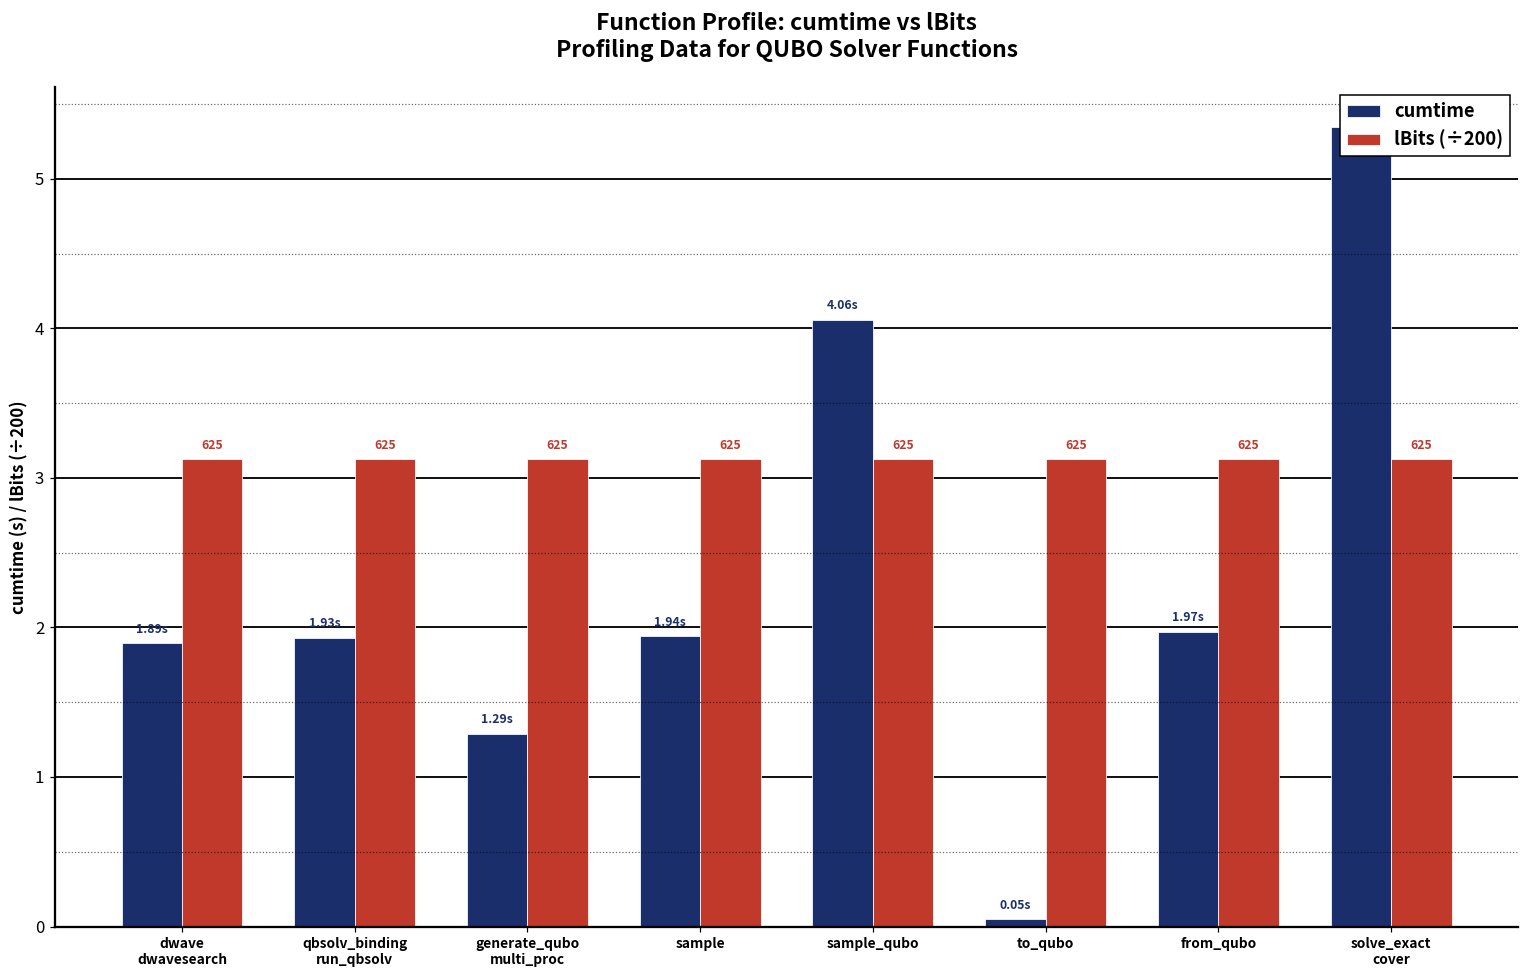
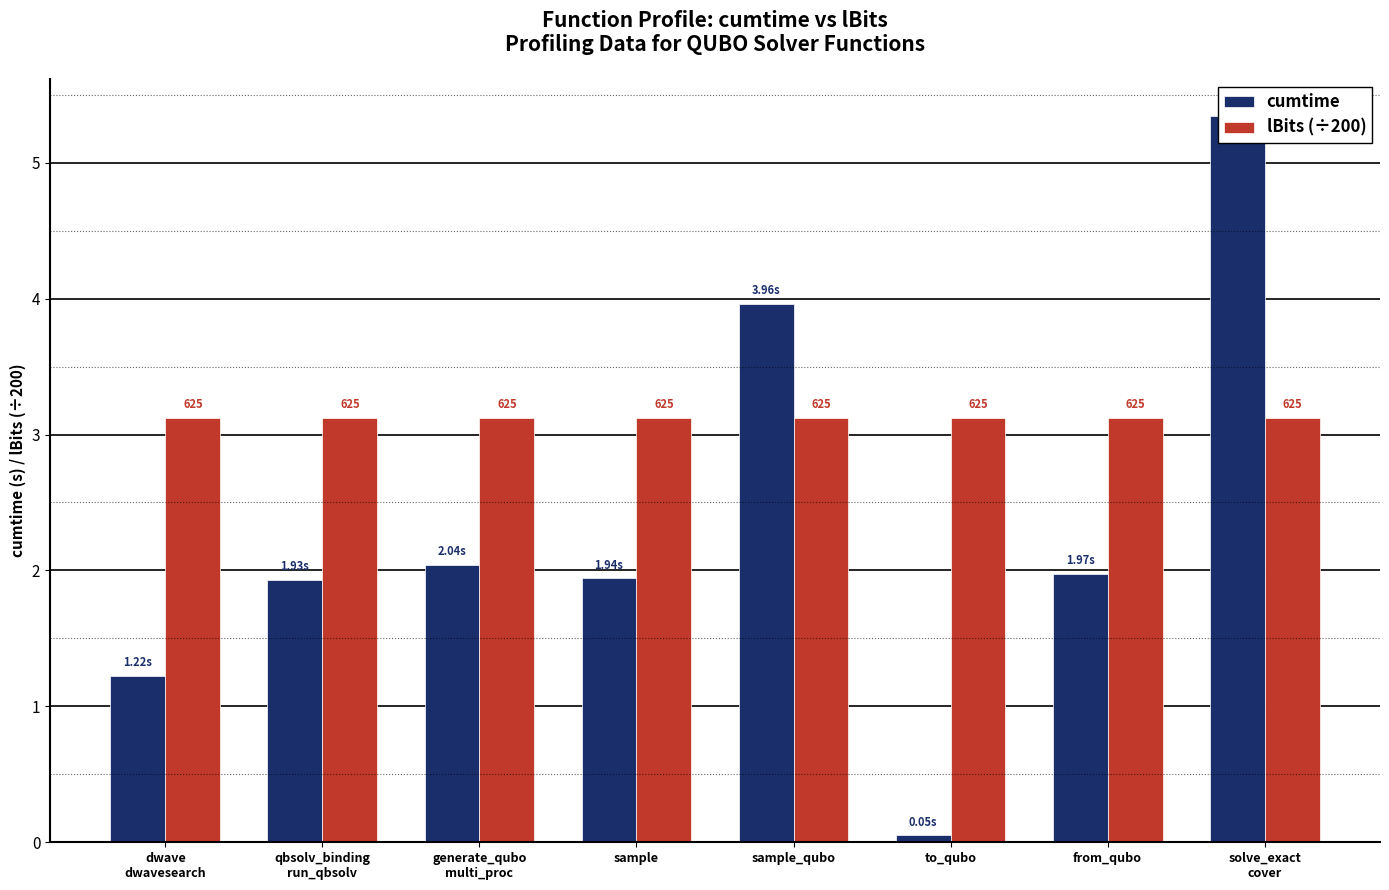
  {
    "cumtime": {
-     "dwave dwavesearch": "1.89s",
+     "dwave dwavesearch": "1.22s",
      "qbsolv_binding run_qbsolv": "1.93s",
-     "generate_qubo multi_proc": "1.29s",
+     "generate_qubo multi_proc": "2.04s",
      "sample": "1.94s",
-     "sample_qubo": "4.06s",
+     "sample_qubo": "3.96s",
      "to_qubo": "0.05s",
      "from_qubo": "1.97s"
    }
  }
